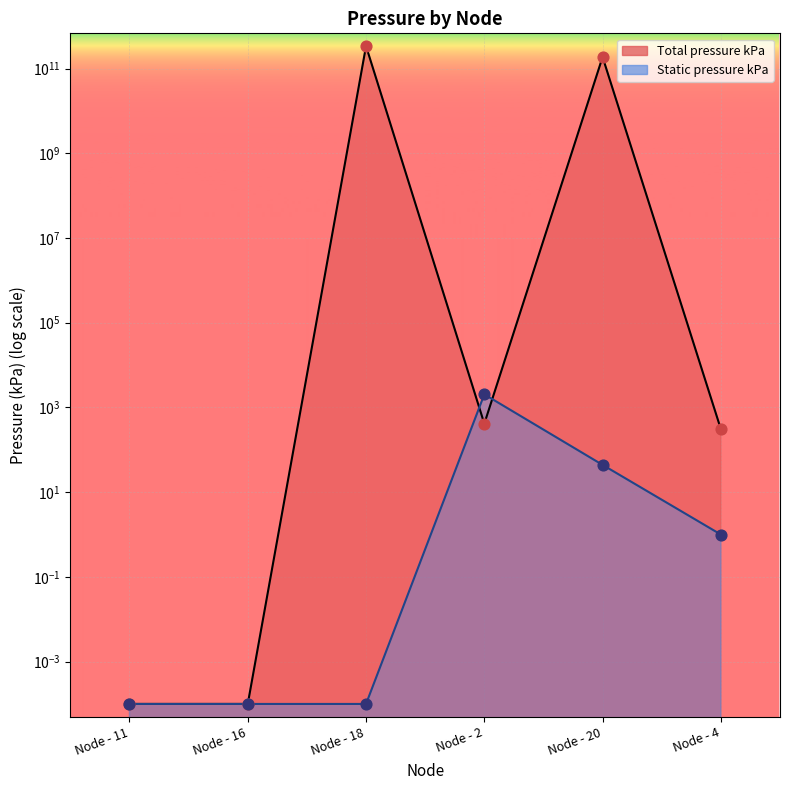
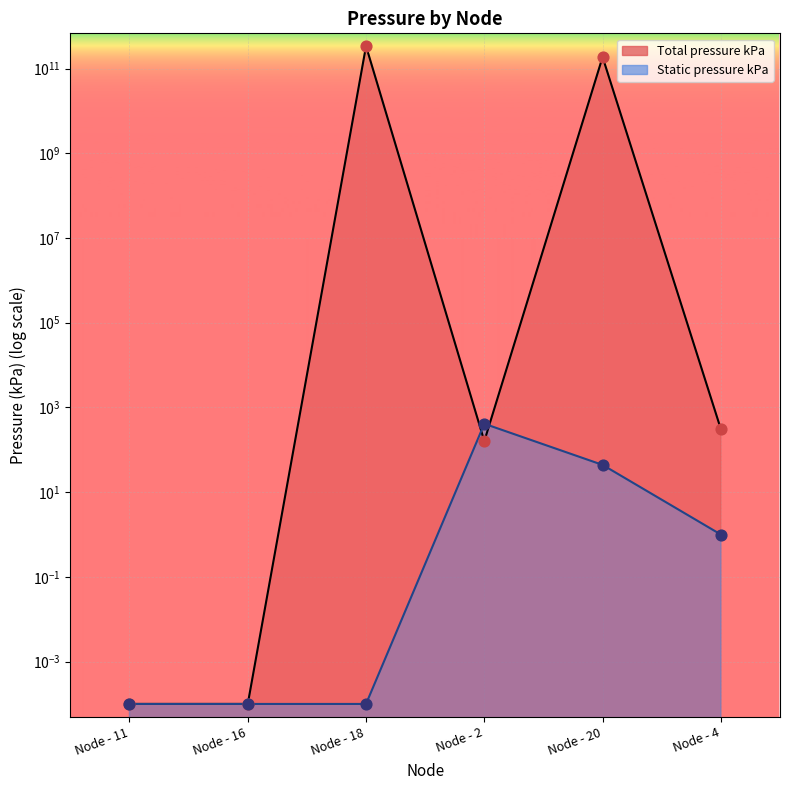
  {
    "Total pressure kPa": {
      "Node - 18": 300000000000,
-     "Node - 2": 400,
+     "Node - 2": 160,
      "Node - 20": 200000000000,
      "Node - 4": 300
    },
    "Static pressure kPa": {
      "Node - 18": 0.00010,
-     "Node - 2": 2000,
+     "Node - 2": 400,
      "Node - 20": 40,
      "Node - 4": 1
    }
  }
